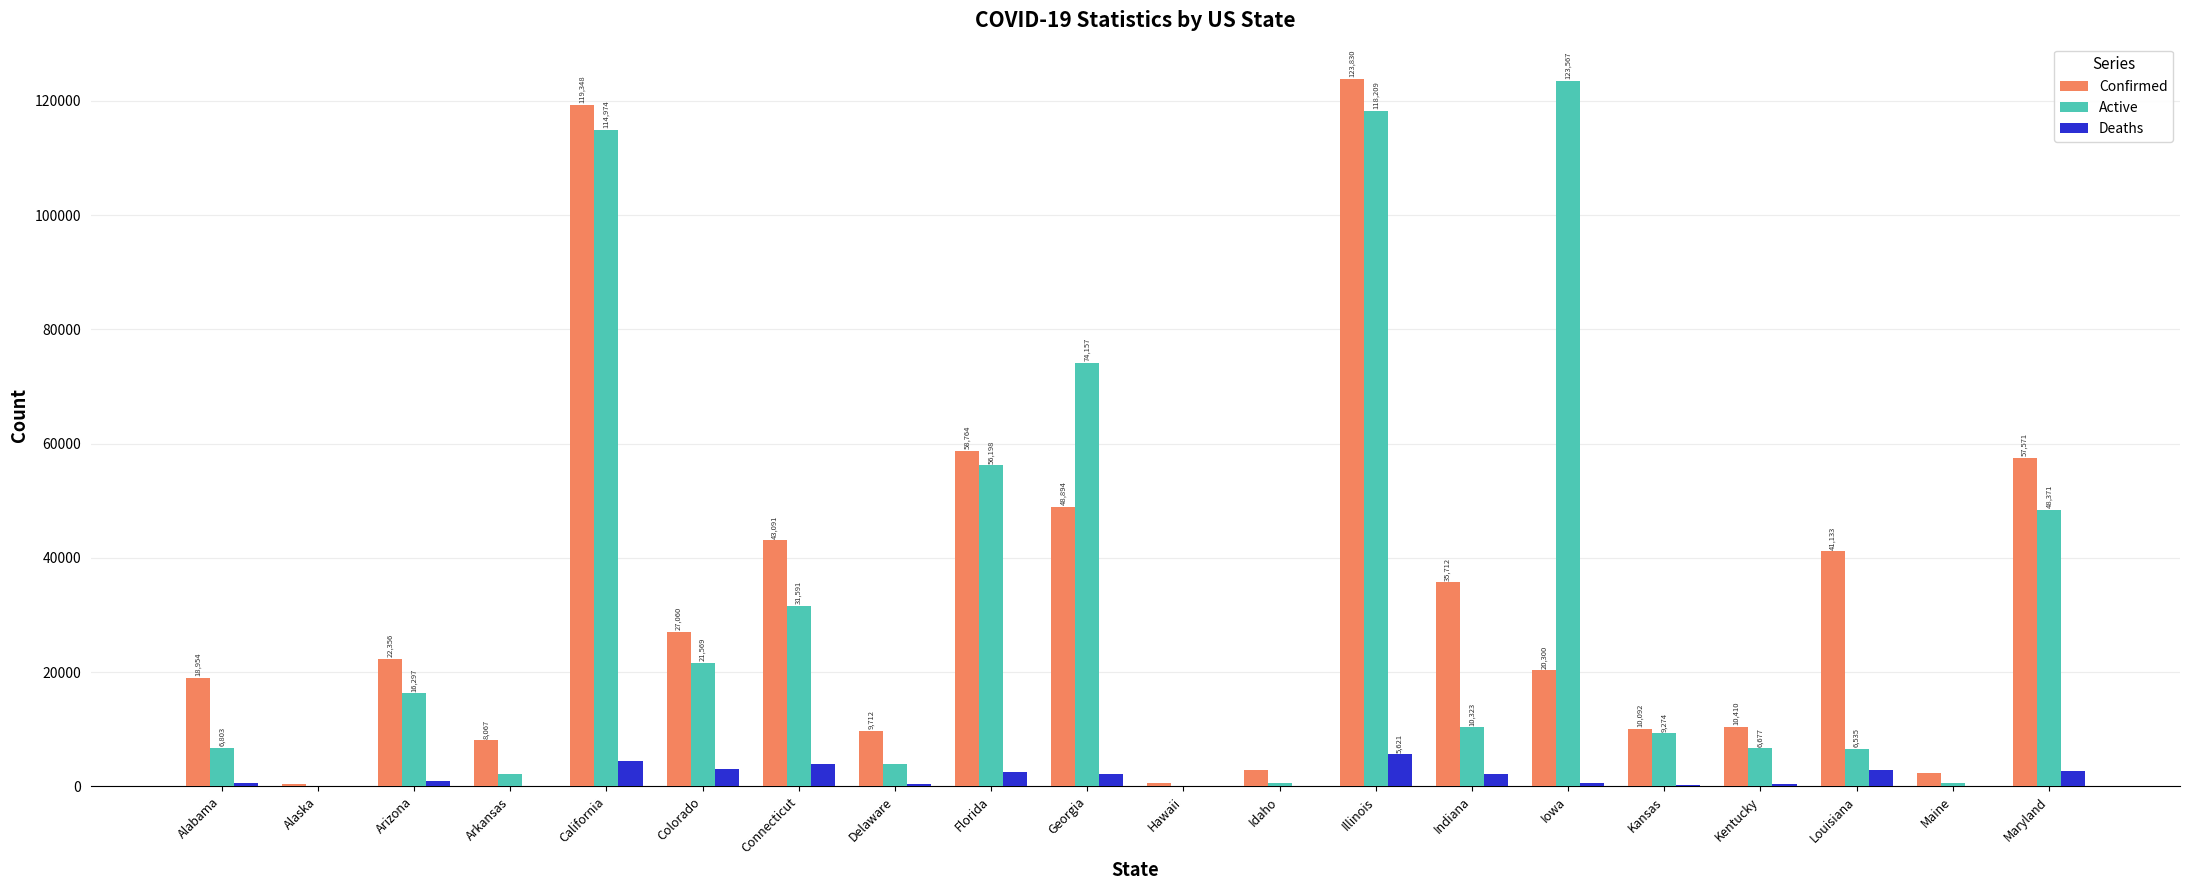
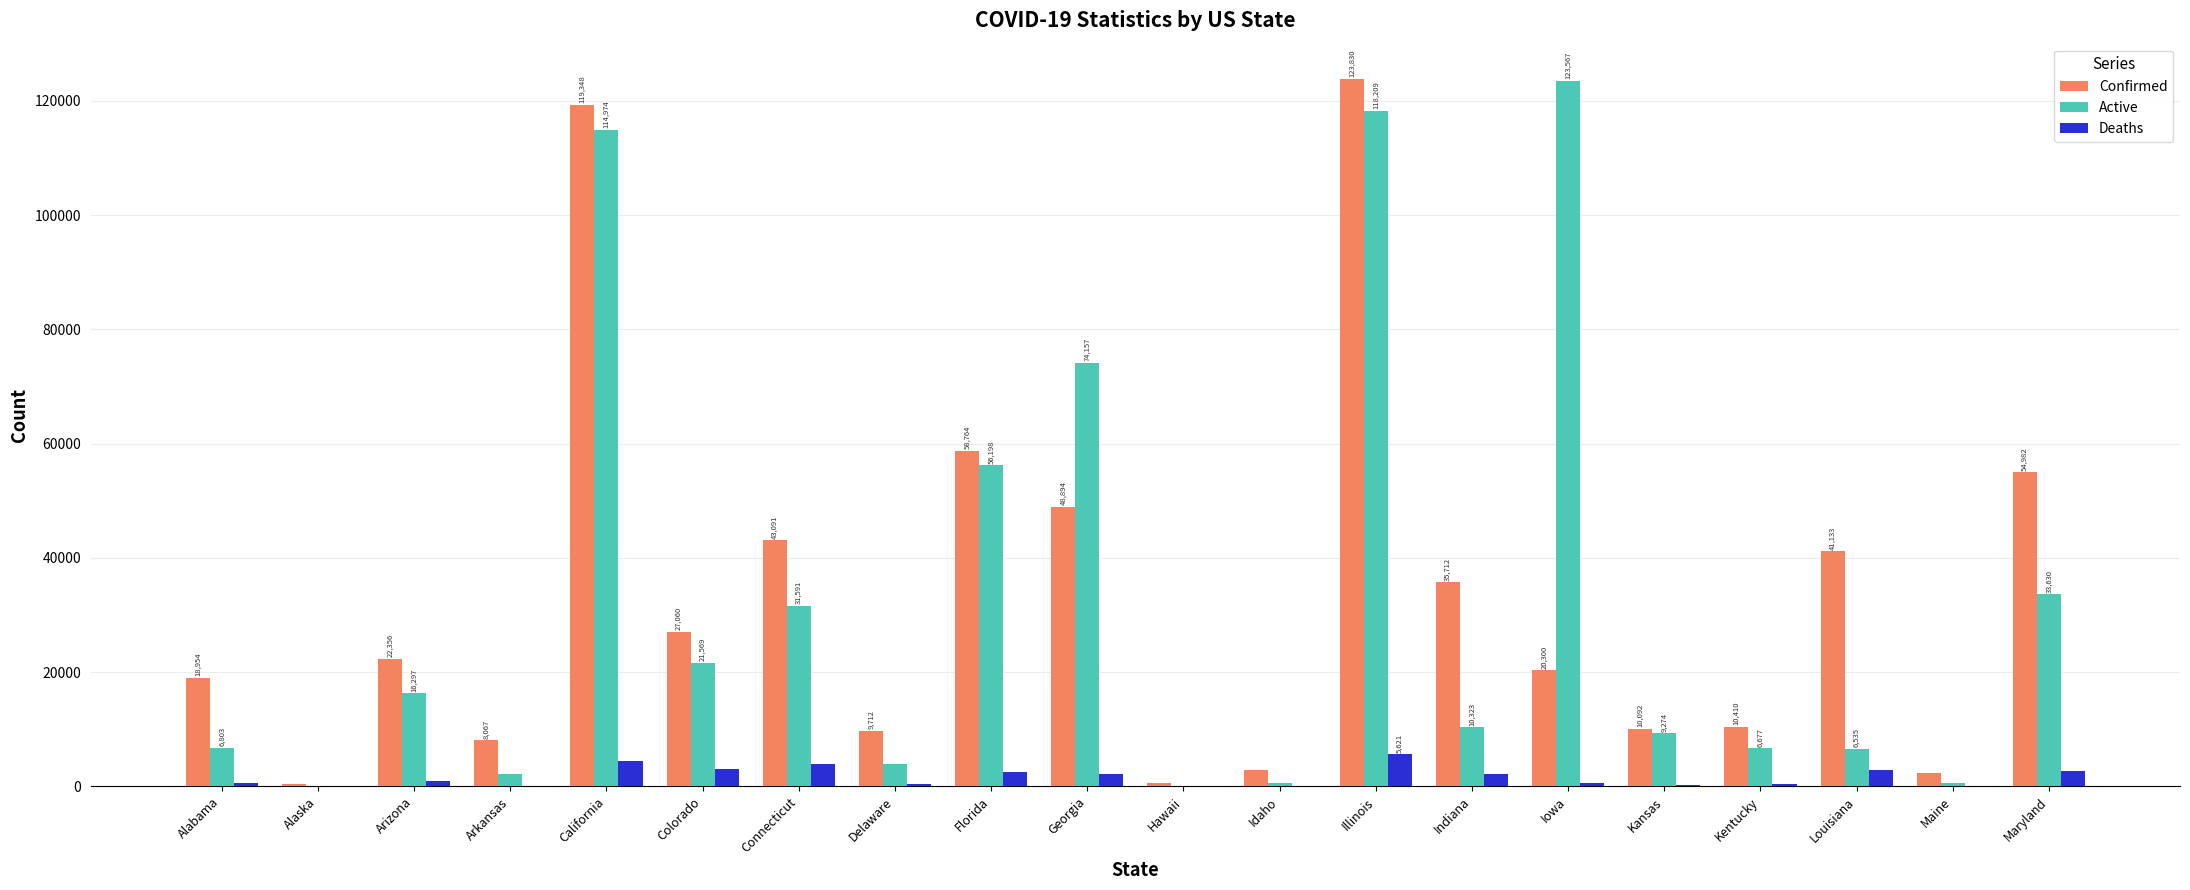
  {
    "Confirmed": {
      "Alabama": "18,954",
      "Arizona": "22,356",
      "Arkansas": "8,067",
      "California": "119,348",
      "Colorado": "27,060",
      "Connecticut": "43,091",
      "Delaware": "9,712",
      "Florida": "58,764",
      "Georgia": "48,894",
      "Illinois": "123,830",
      "Indiana": "35,712",
      "Iowa": "20,300",
      "Kansas": "10,092",
      "Kentucky": "10,410",
      "Louisiana": "41,133",
-     "Maryland": "57,571"
+     "Maryland": "54,982"
    },
    "Active": {
      "Alabama": "6,803",
      "Arizona": "16,297",
      "California": "114,974",
      "Colorado": "21,569",
      "Connecticut": "31,591",
      "Florida": "56,198",
      "Georgia": "74,157",
      "Illinois": "118,209",
      "Indiana": "10,323",
      "Iowa": "123,567",
      "Kansas": "9,274",
      "Kentucky": "6,677",
      "Louisiana": "6,535",
-     "Maryland": "48,371"
+     "Maryland": "33,630"
    },
    "Deaths": {
      "Illinois": "5,621"
    }
  }
